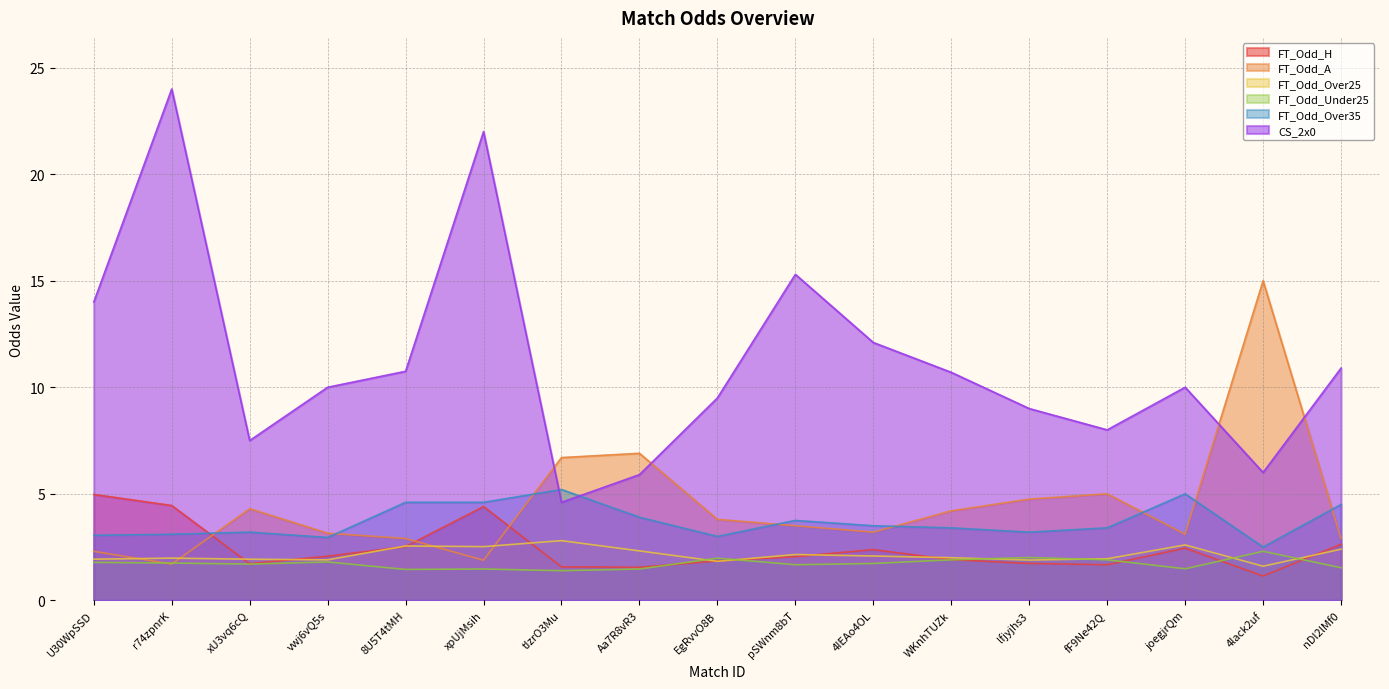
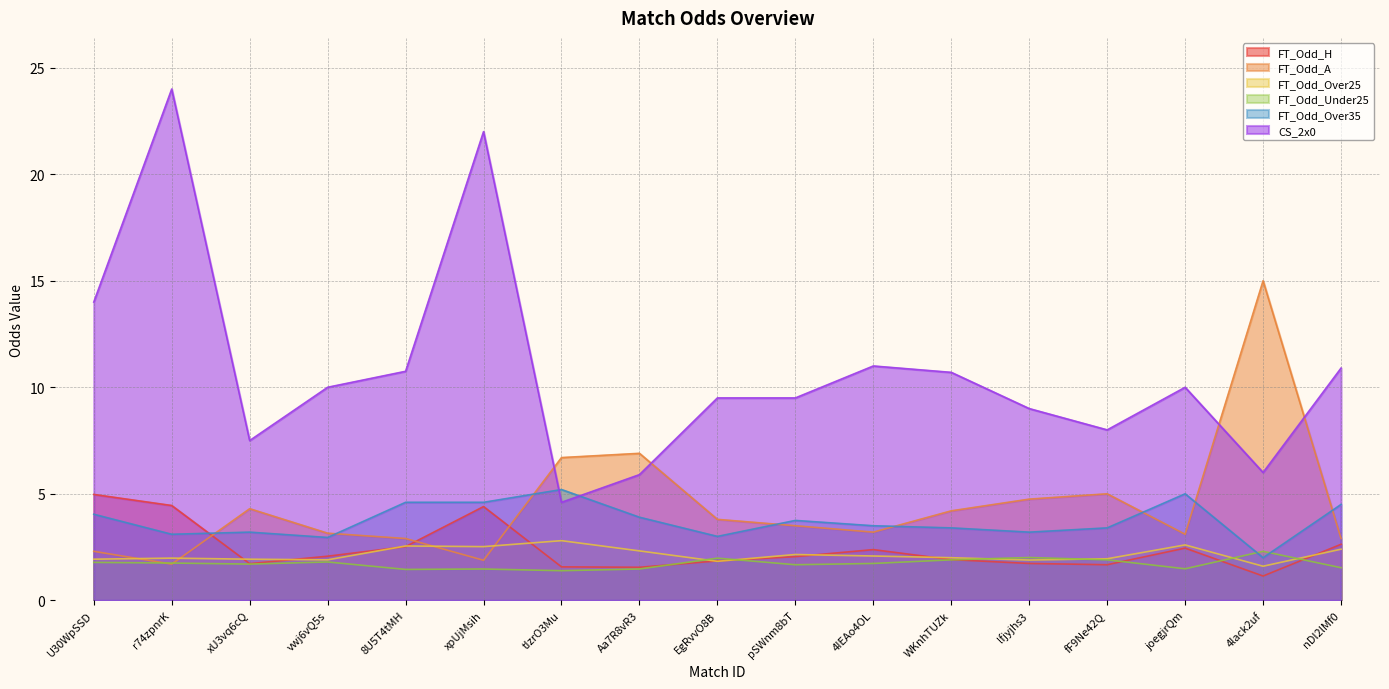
  {
    "FT_Odd_H": {
      "U30WpSSD": 5.0,
      "r74zpnrK": 4.5,
      "vwj6vQ5s": 2.1,
      "xpUjMsih": 4.4,
      "tIzrO3Mu": 1.6,
      "4IEAo4OL": 2.4,
      "lfjyjhs3": 1.7,
      "fF9Ne42Q": 1.7,
      "joegjrQm": 2.5,
      "4lack2uf": 1.1,
      "nDl2lMf0": 2.6
    },
    "FT_Odd_Over35": {
-     "U30WpSSD": 3.1,
+     "U30WpSSD": 4.0,
      "r74zpnrK": 3.1,
      "xU3vq6cQ": 3.2,
      "vwj6vQ5s": 3.0,
      "8U5T4tMH": 4.6,
      "xpUjMsih": 4.6,
      "tIzrO3Mu": 5.2,
      "Aa7R8vR3": 3.9,
      "EgRvvO8B": 3.0,
      "pSWnm8bT": 3.8,
      "4IEAo4OL": 3.5,
      "WKnhTUZk": 3.4,
      "lfjyjhs3": 3.2,
      "fF9Ne42Q": 3.4,
      "joegjrQm": 5.0,
-     "4lack2uf": 2.5,
+     "4lack2uf": 2.0,
      "nDl2lMf0": 4.5
    },
    "CS_2x0": {
      "U30WpSSD": 14.0,
      "r74zpnrK": 24.0,
      "xU3vq6cQ": 7.5,
      "vwj6vQ5s": 10.0,
      "8U5T4tMH": 10.8,
      "xpUjMsih": 22.0,
      "tIzrO3Mu": 4.6,
      "Aa7R8vR3": 5.9,
      "EgRvvO8B": 9.5,
-     "pSWnm8bT": 15.3,
-     "4IEAo4OL": 12.1,
+     "pSWnm8bT": 9.5,
+     "4IEAo4OL": 11.0,
      "WKnhTUZk": 10.7,
      "lfjyjhs3": 9.0,
      "fF9Ne42Q": 8.0,
      "joegjrQm": 10.0,
      "4lack2uf": 6.0,
      "nDl2lMf0": 10.9
    }
  }
